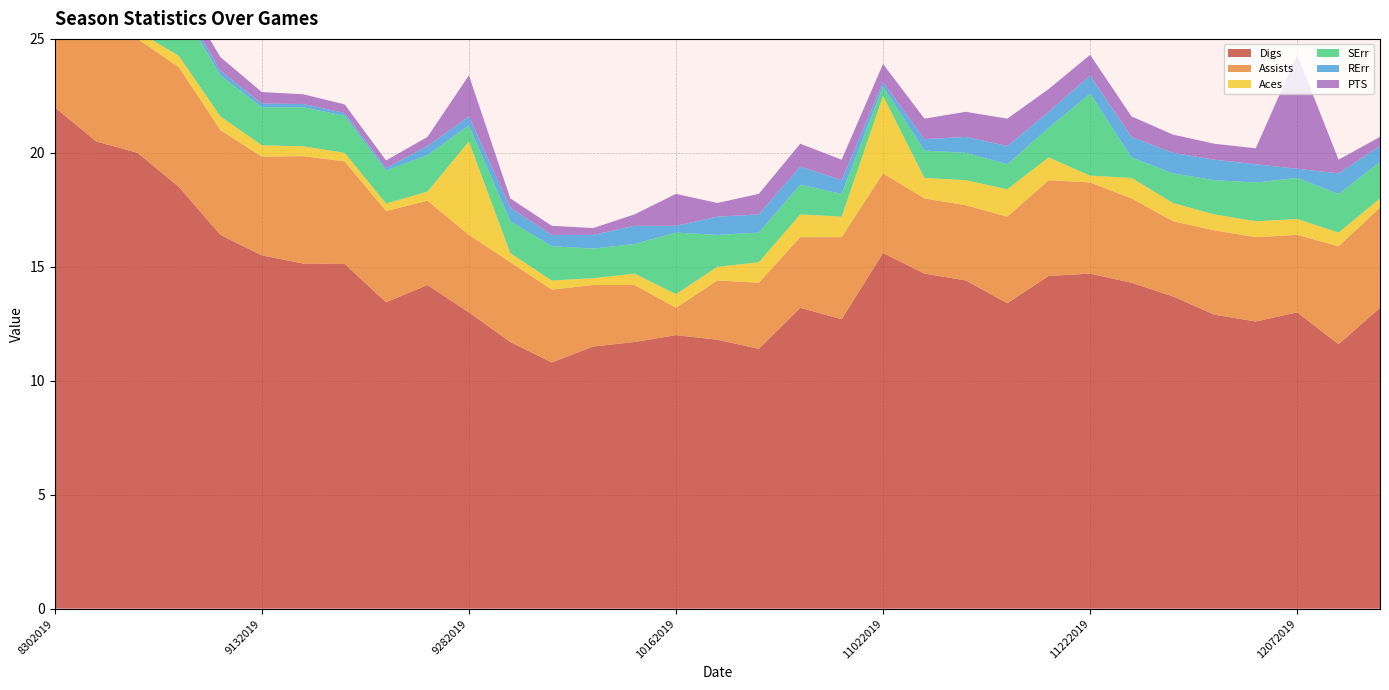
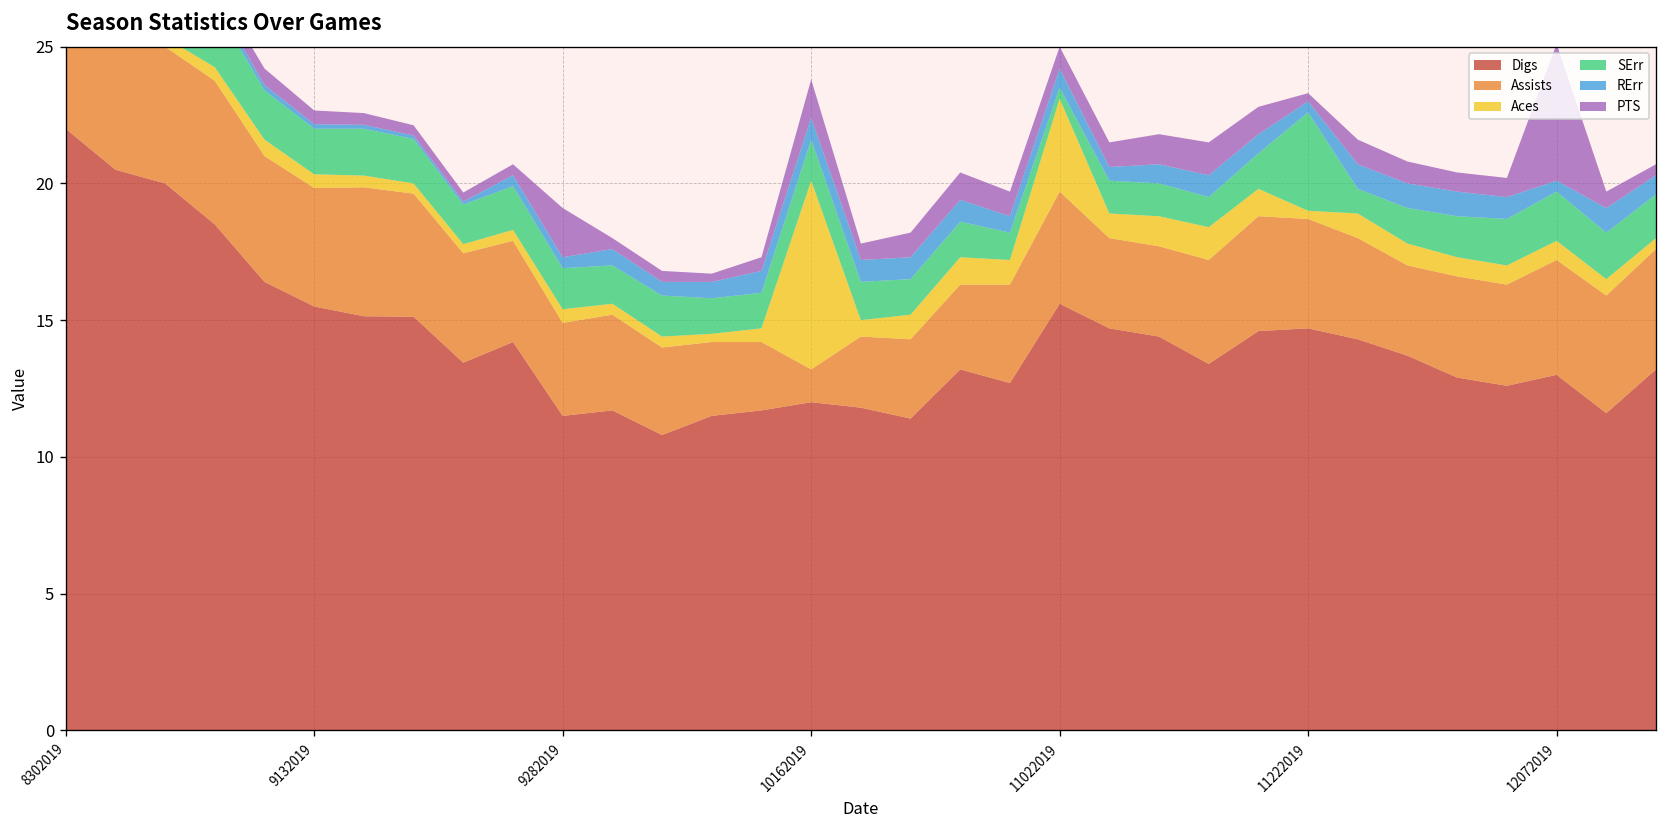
  {
    "Digs": {
      "8302019": 22.0,
-     "9282019": 13.0,
+     "9282019": 11.5,
      "10162019": 12.0,
      "11022019": 15.6,
      "11222019": 14.7,
      "12072019": 13.0
    },
    "Assists": {
      "9282019": 3.4,
      "10162019": 1.2,
-     "11022019": 3.5,
+     "11022019": 4.1,
      "11222019": 4.0,
-     "12072019": 3.4
+     "12072019": 4.2
    },
    "Aces": {
-     "9282019": 4.1,
-     "10162019": 0.6,
+     "9282019": 0.5,
+     "10162019": 6.9,
      "11022019": 3.4,
      "11222019": 0.3,
      "12072019": 0.7
    },
    "SErr": {
-     "9282019": 0.7,
-     "10162019": 2.7,
+     "9282019": 1.5,
+     "10162019": 1.5,
      "11022019": 0.4,
      "11222019": 3.6,
      "12072019": 1.8
    },
    "RErr": {
      "9282019": 0.4,
-     "10162019": 0.3,
-     "11022019": 0.2,
-     "11222019": 0.8,
+     "10162019": 0.8,
+     "11022019": 0.7,
+     "11222019": 0.4,
      "12072019": 0.4
    },
    "PTS": {
      "9282019": 1.8,
      "10162019": 1.4,
      "11022019": 0.8,
-     "11222019": 0.9
+     "11222019": 0.3
    }
  }
